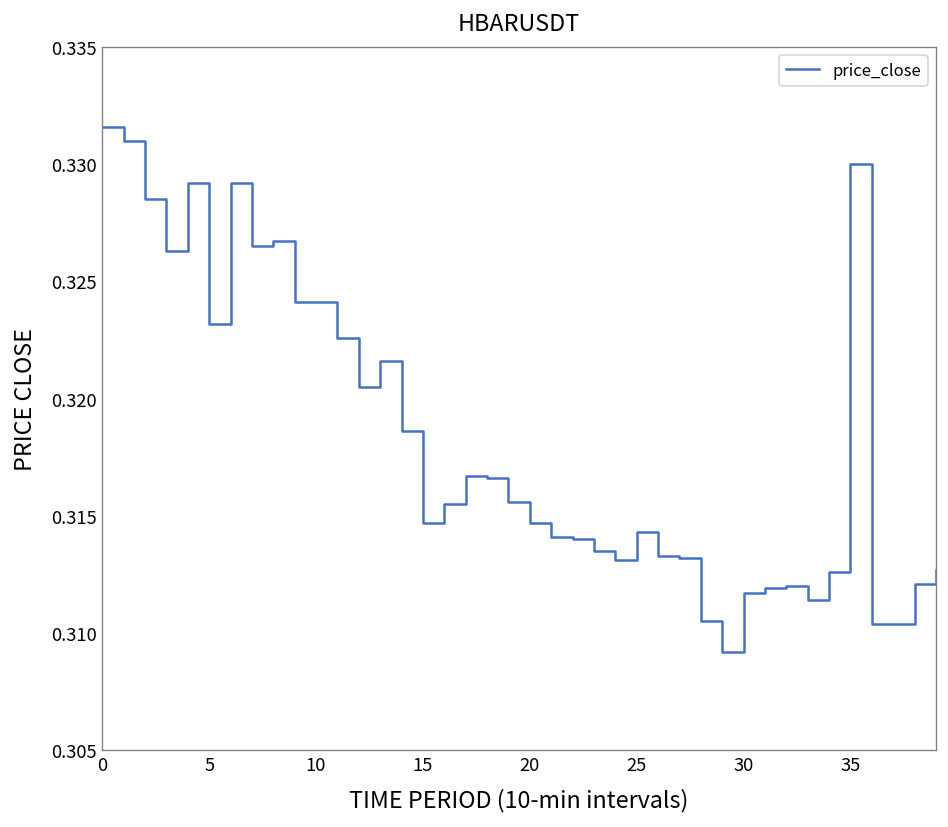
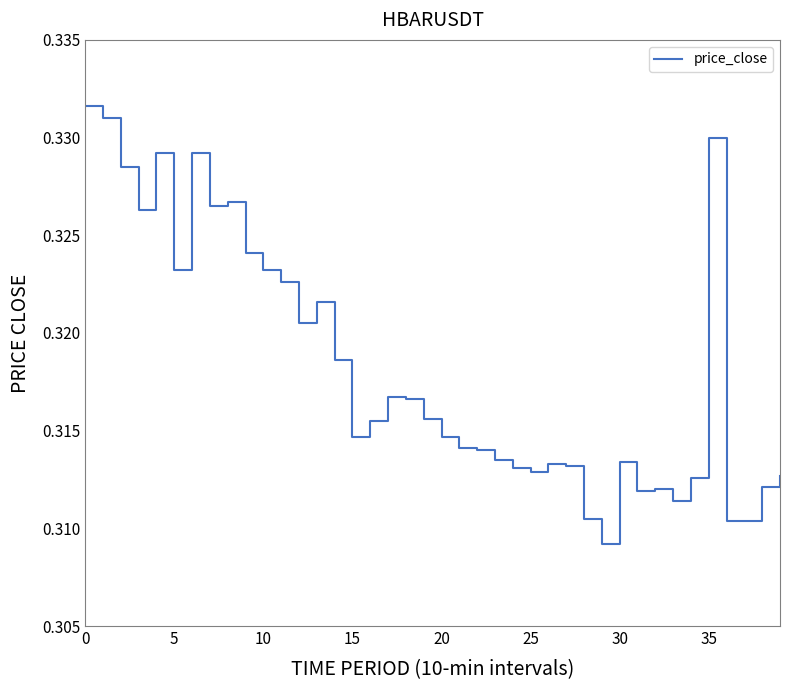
  {
    "0": 0.3316,
    "5": 0.3232,
-   "10": 0.3241,
+   "10": 0.3232,
    "15": 0.3147,
    "20": 0.3147,
-   "25": 0.3143,
-   "30": 0.3117,
+   "25": 0.3129,
+   "30": 0.3134,
    "35": 0.3300
  }
